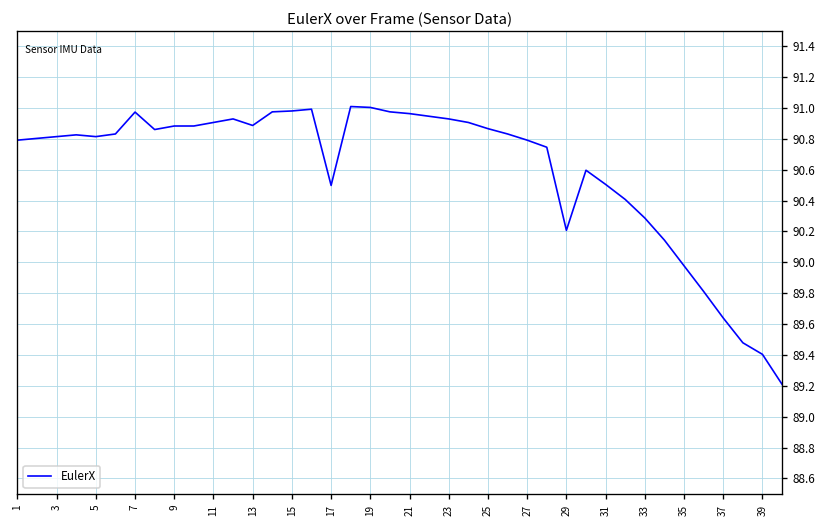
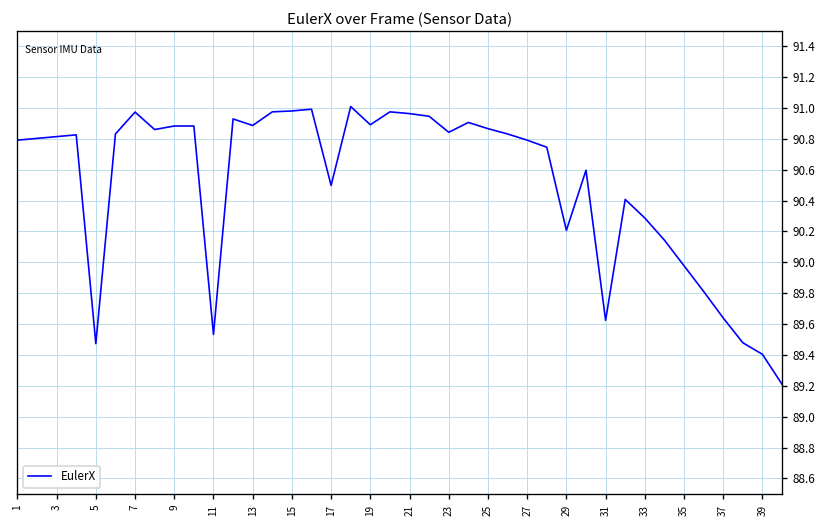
  {
    "1": 90.79,
    "3": 90.81,
-   "5": 90.81,
+   "5": 89.47,
    "7": 90.97,
    "9": 90.88,
-   "11": 90.91,
+   "11": 89.53,
    "13": 90.89,
    "15": 90.98,
    "17": 90.50,
-   "19": 91.00,
+   "19": 90.89,
    "21": 90.96,
-   "23": 90.93,
+   "23": 90.84,
    "25": 90.87,
    "27": 90.79,
    "29": 90.21,
-   "31": 90.50,
+   "31": 89.62,
    "33": 90.29,
    "35": 89.98,
    "37": 89.64,
    "39": 89.40
  }
